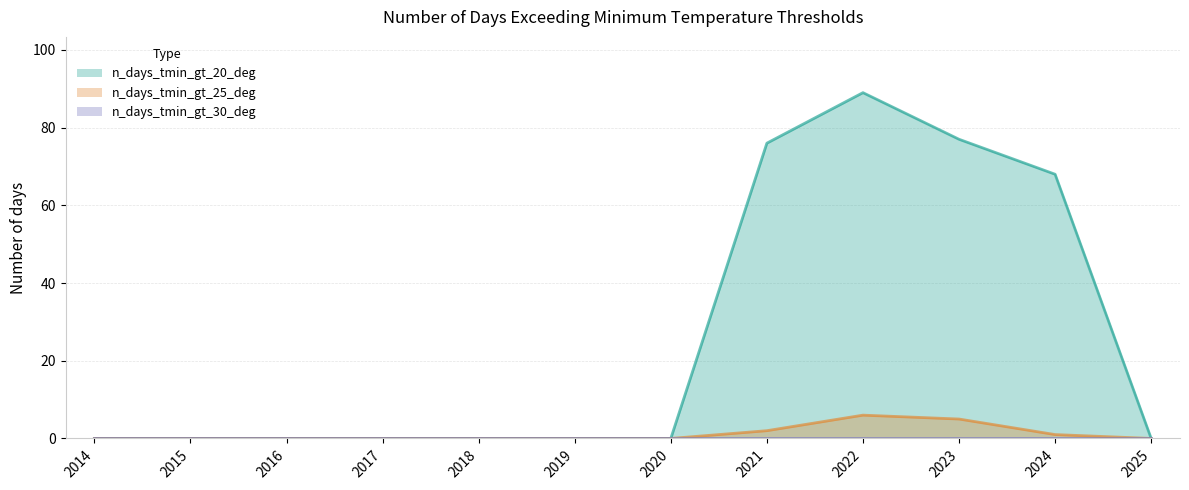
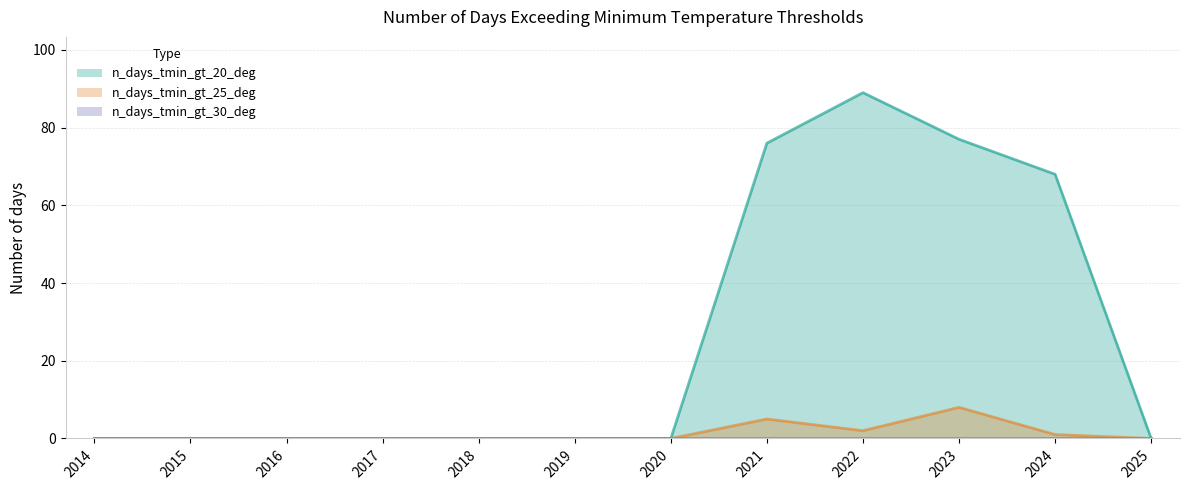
  {
    "n_days_tmin_gt_25_deg": {
-     "2021": 2,
-     "2022": 6,
-     "2023": 5,
+     "2021": 5,
+     "2022": 2,
+     "2023": 8,
      "2024": 1
    }
  }
